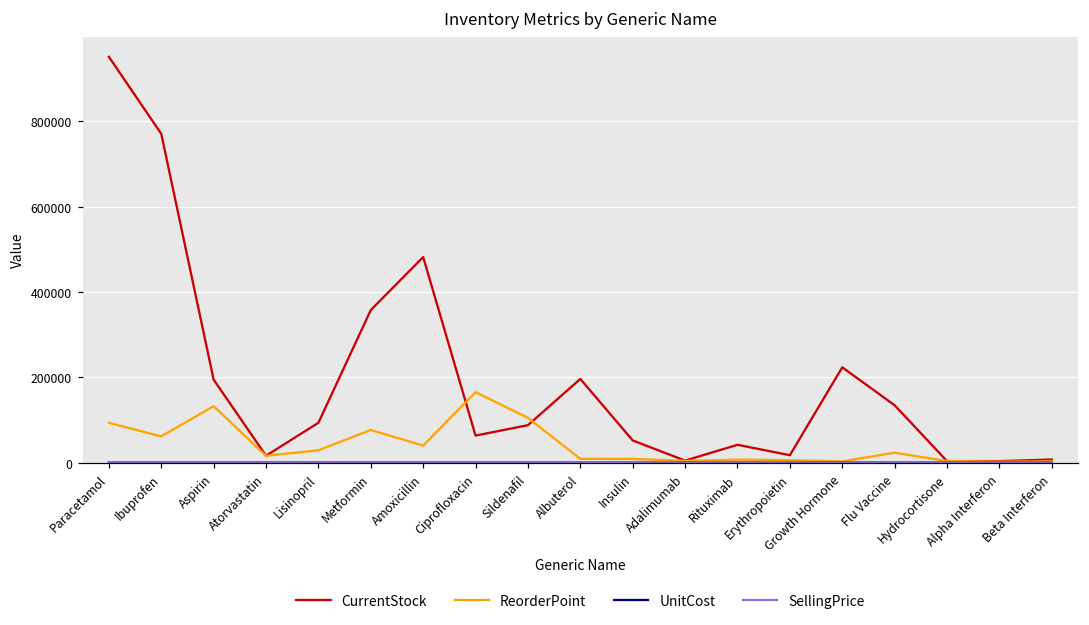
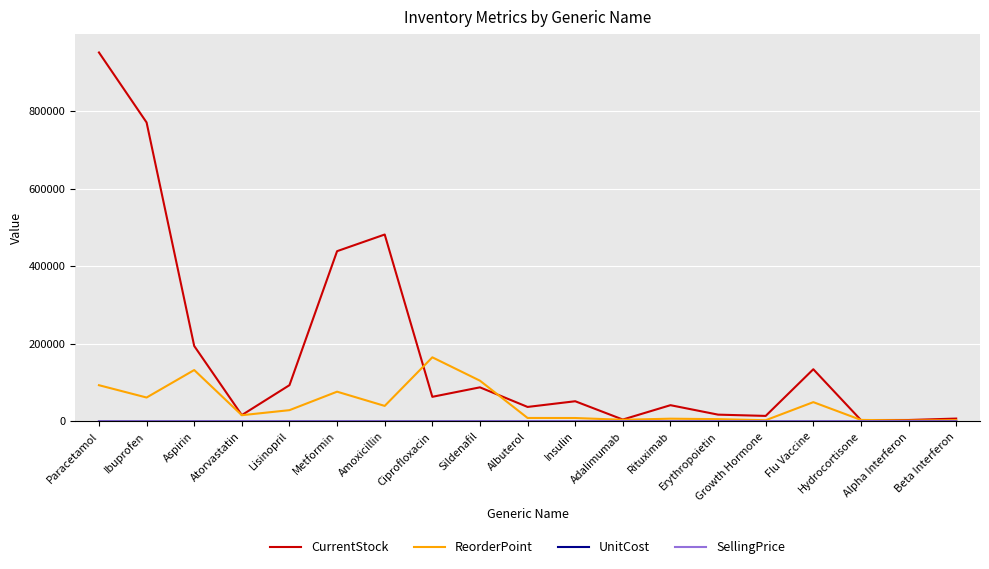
  {
    "CurrentStock": {
      "Paracetamol": 950000,
      "Ibuprofen": 770000,
      "Aspirin": 190000,
      "Lisinopril": 90000,
-     "Metformin": 360000,
+     "Metformin": 440000,
      "Amoxicillin": 480000,
      "Ciprofloxacin": 60000,
      "Sildenafil": 90000,
-     "Albuterol": 200000,
+     "Albuterol": 40000,
      "Insulin": 50000,
      "Rituximab": 40000,
      "Erythropoietin": 20000,
-     "Growth Hormone": 220000,
+     "Growth Hormone": 10000,
      "Flu Vaccine": 130000
    },
    "ReorderPoint": {
      "Paracetamol": 90000,
      "Ibuprofen": 60000,
      "Aspirin": 130000,
      "Lisinopril": 30000,
      "Metformin": 80000,
      "Amoxicillin": 40000,
      "Ciprofloxacin": 170000,
      "Sildenafil": 100000,
      "Albuterol": 10000,
      "Insulin": 10000,
      "Rituximab": 10000,
-     "Flu Vaccine": 20000
+     "Flu Vaccine": 50000
    },
    "SellingPrice": {
      "Paracetamol": 0,
      "Ibuprofen": 0,
      "Aspirin": 0,
      "Atorvastatin": 0,
      "Lisinopril": 0,
      "Metformin": 0,
      "Amoxicillin": 0,
      "Ciprofloxacin": 0,
      "Sildenafil": 0,
      "Albuterol": 0,
      "Insulin": 0,
      "Rituximab": 0,
      "Flu Vaccine": 0
    }
  }
